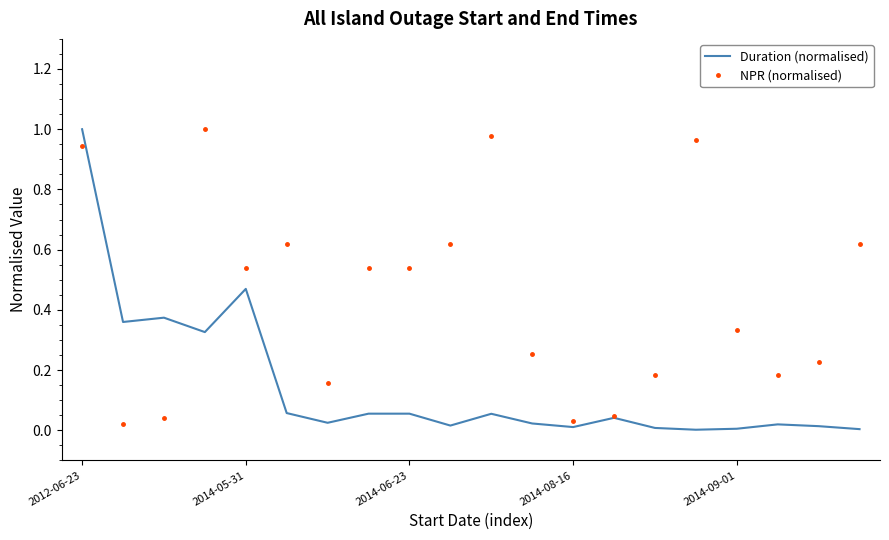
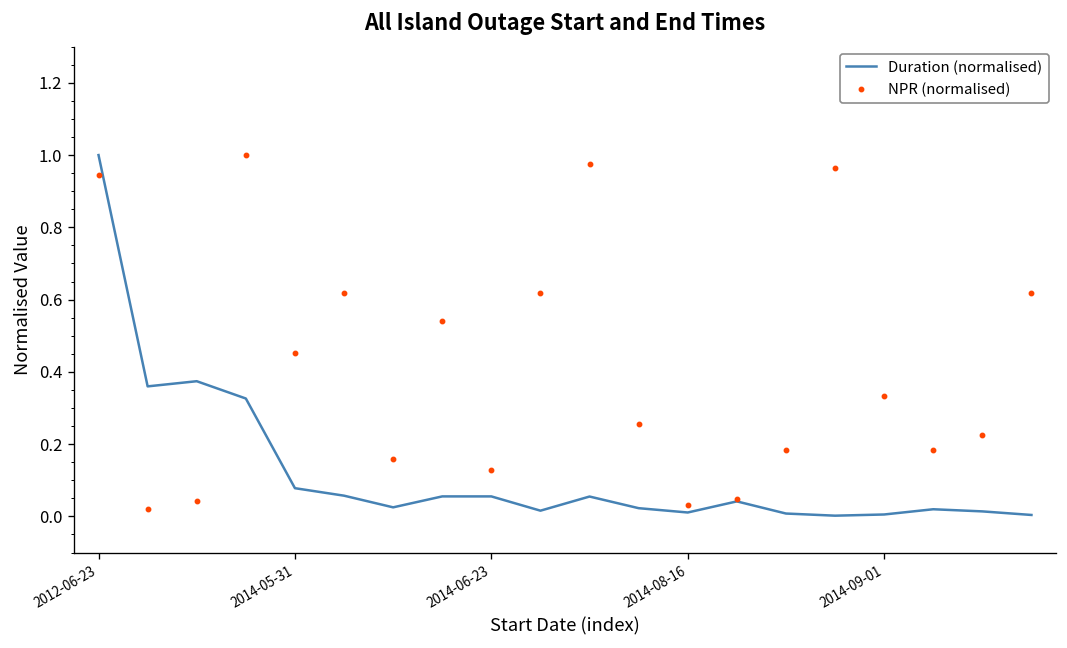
  {
    "Duration (normalised)": {
      "2012-06-23": 1.00,
-     "2014-05-31": 0.47,
+     "2014-05-31": 0.08,
      "2014-06-23": 0.06,
      "2014-08-16": 0.01,
      "2014-09-01": 0.01
    },
    "NPR (normalised)": {
      "2012-06-23": 0.94,
-     "2014-05-31": 0.54,
-     "2014-06-23": 0.54,
+     "2014-05-31": 0.45,
+     "2014-06-23": 0.13,
      "2014-08-16": 0.03,
      "2014-09-01": 0.33
    }
  }
